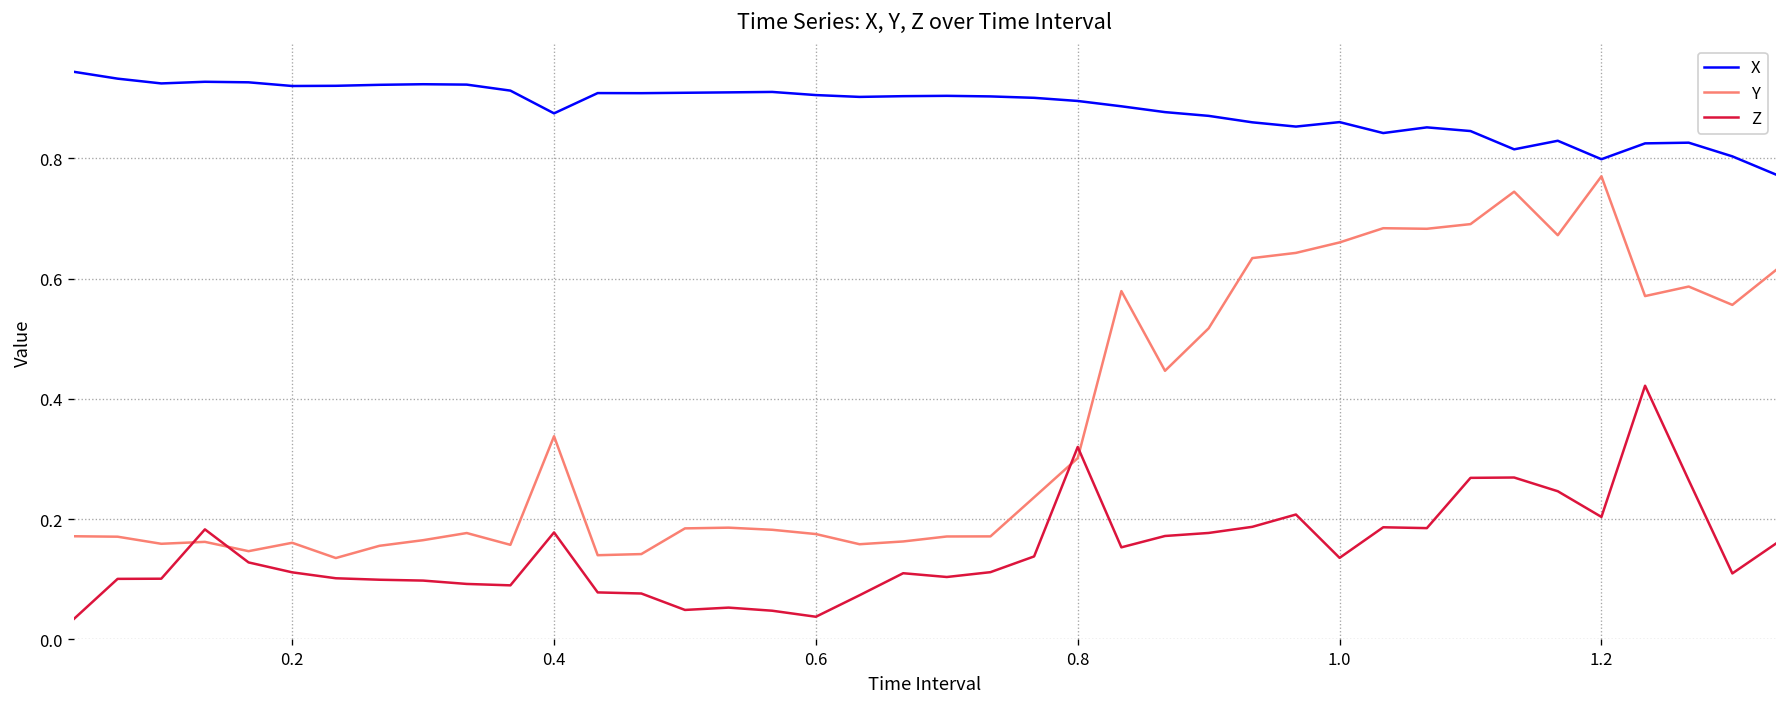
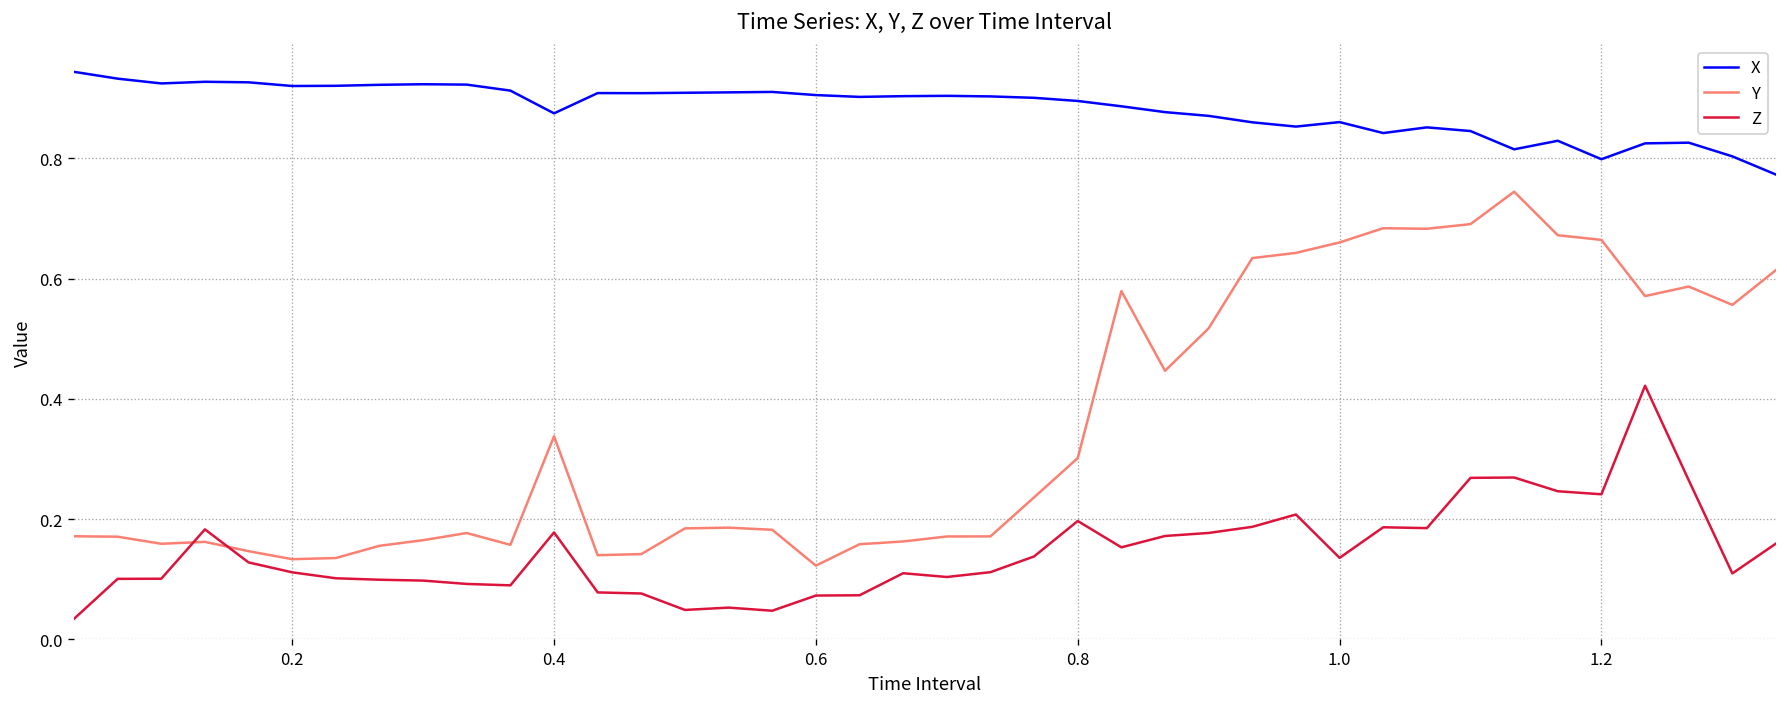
  {
    "X": {
      "0.2": 0.92,
      "0.4": 0.87,
      "0.6": 0.90,
      "0.8": 0.90,
      "1.0": 0.86,
      "1.2": 0.80
    },
    "Y": {
-     "0.2": 0.16,
+     "0.2": 0.13,
      "0.4": 0.34,
-     "0.6": 0.18,
+     "0.6": 0.12,
      "0.8": 0.30,
      "1.0": 0.66,
-     "1.2": 0.77
+     "1.2": 0.66
    },
    "Z": {
      "0.2": 0.11,
      "0.4": 0.18,
-     "0.6": 0.04,
-     "0.8": 0.32,
+     "0.6": 0.07,
+     "0.8": 0.20,
      "1.0": 0.14,
-     "1.2": 0.20
+     "1.2": 0.24
    }
  }
